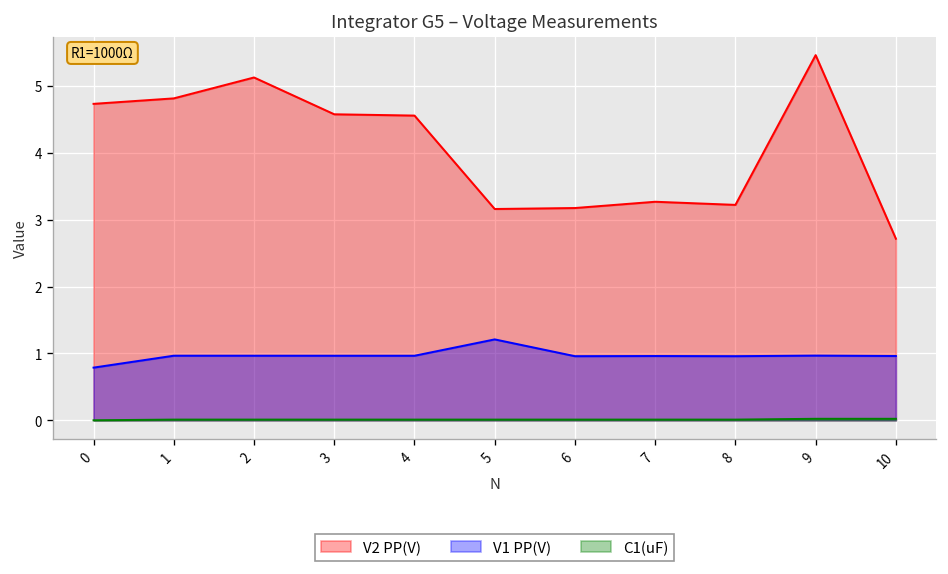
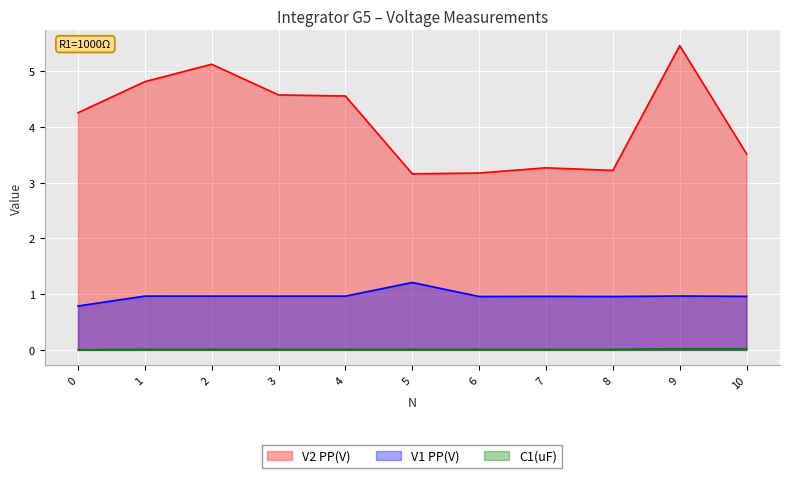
  {
    "V2 PP(V)": {
-     "0": 4.7,
+     "0": 4.3,
      "1": 4.8,
      "2": 5.1,
      "3": 4.6,
      "4": 4.6,
      "5": 3.2,
      "6": 3.2,
      "7": 3.3,
      "8": 3.2,
      "9": 5.5,
-     "10": 2.7
+     "10": 3.5
    },
    "V1 PP(V)": {
      "0": 0.8,
      "1": 1.0,
      "2": 1.0,
      "3": 1.0,
      "4": 1.0,
      "5": 1.2,
      "6": 1.0,
      "7": 1.0,
      "8": 1.0,
      "9": 1.0,
      "10": 1.0
    },
    "C1(uF)": {
      "0": 0.0,
      "1": 0.0,
      "2": 0.0,
      "3": 0.0,
      "4": 0.0,
      "5": 0.0,
      "6": 0.0,
      "7": 0.0,
      "8": 0.0,
      "9": 0.0,
      "10": 0.0
    }
  }
